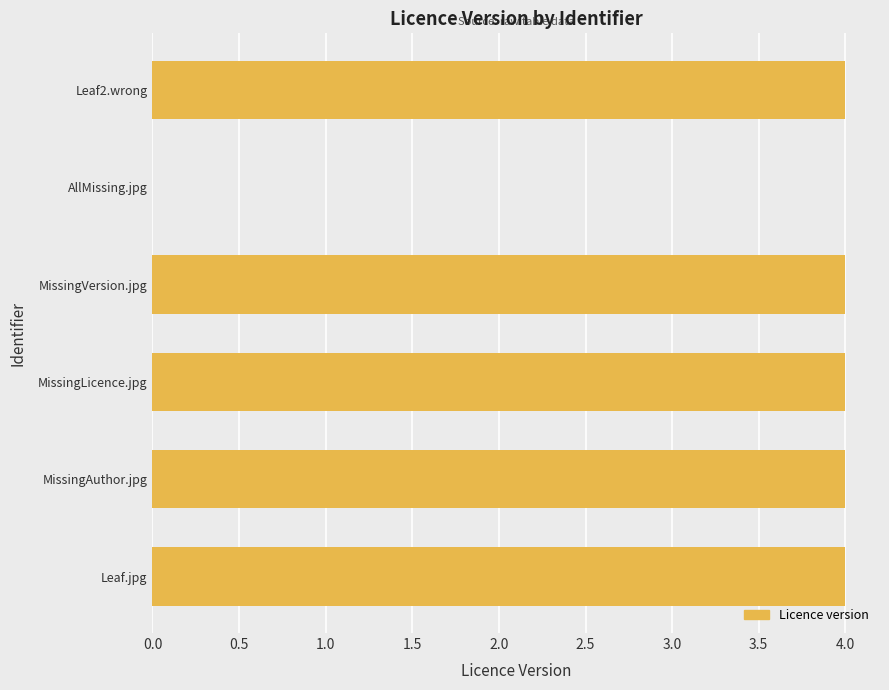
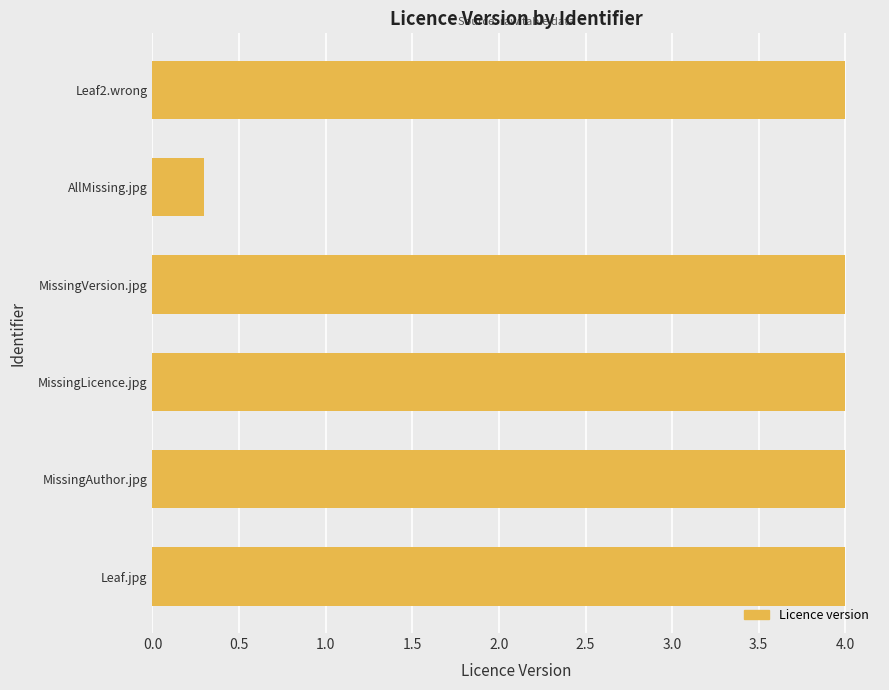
  {
    "Leaf2.wrong": 4.0,
-   "AllMissing.jpg": 0.0,
+   "AllMissing.jpg": 0.3,
    "MissingVersion.jpg": 4.0,
    "MissingLicence.jpg": 4.0,
    "MissingAuthor.jpg": 4.0,
    "Leaf.jpg": 4.0
  }
